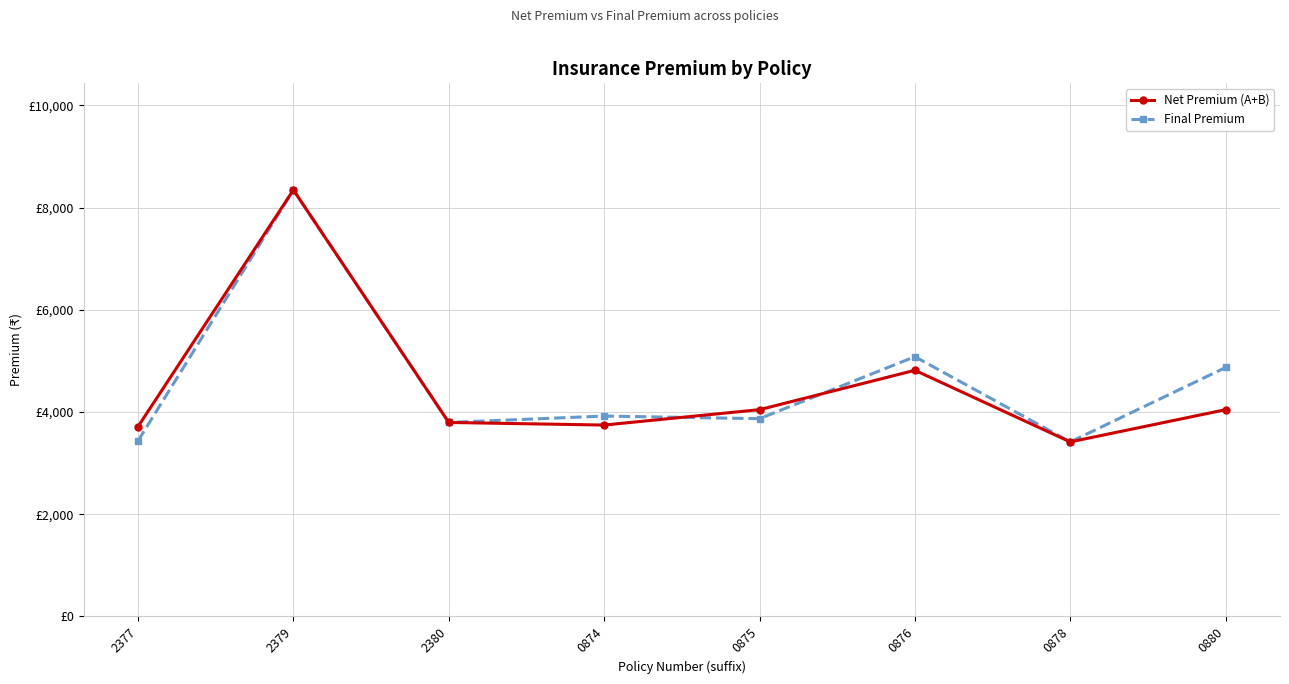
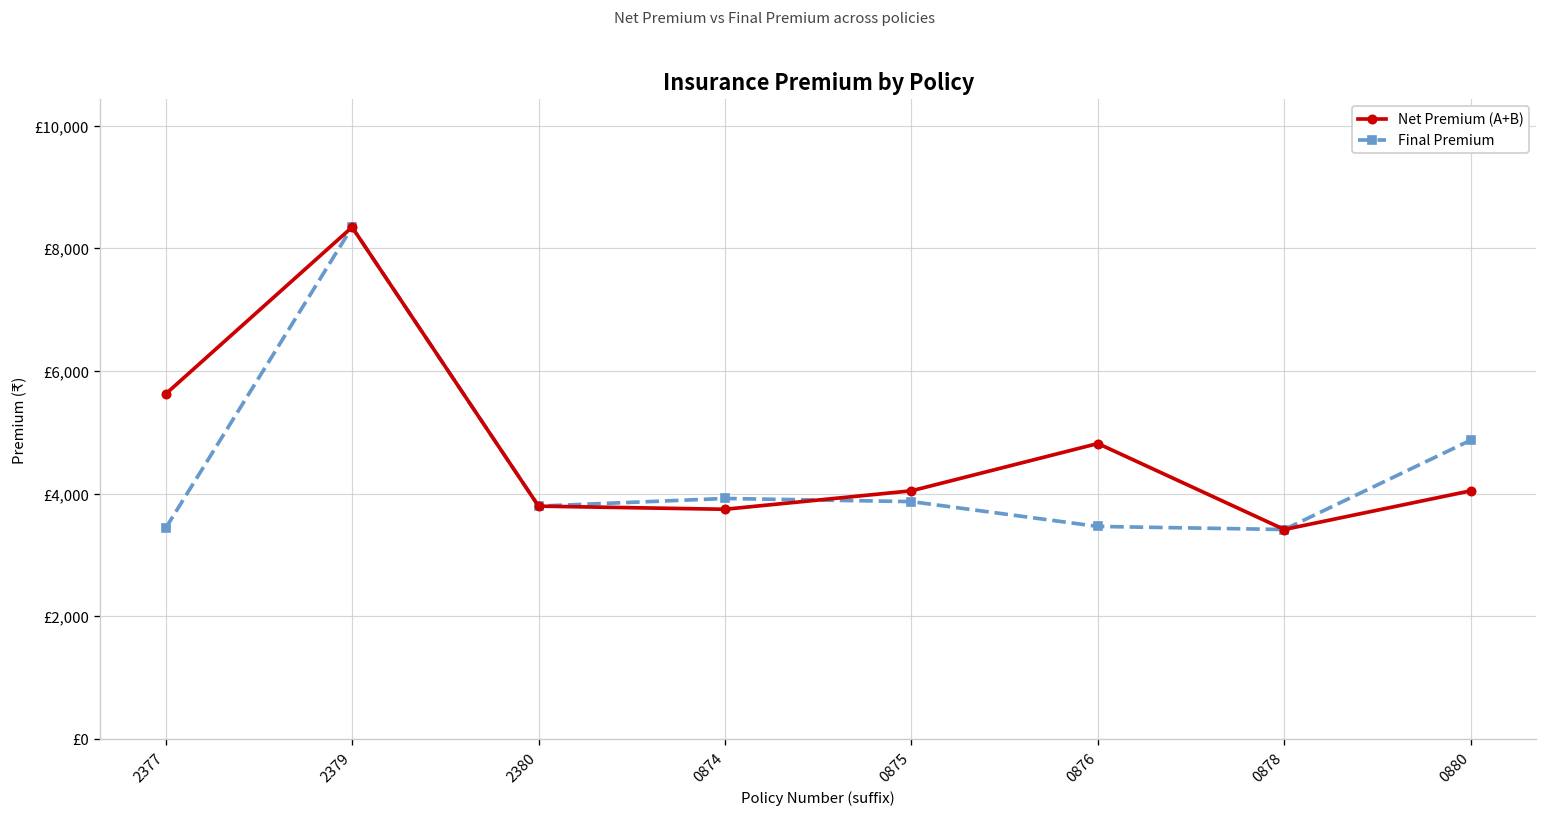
  {
    "Net Premium (A+B)": {
-     "2377": "£3,700",
+     "2377": "£5,600",
      "0874": "£3,700",
      "0875": "£4,000",
      "0876": "£4,800",
      "0880": "£4,000"
    },
    "Final Premium": {
      "2377": "£3,400",
      "0874": "£3,900",
      "0875": "£3,900",
-     "0876": "£5,100",
+     "0876": "£3,500",
      "0880": "£4,900"
    }
  }
